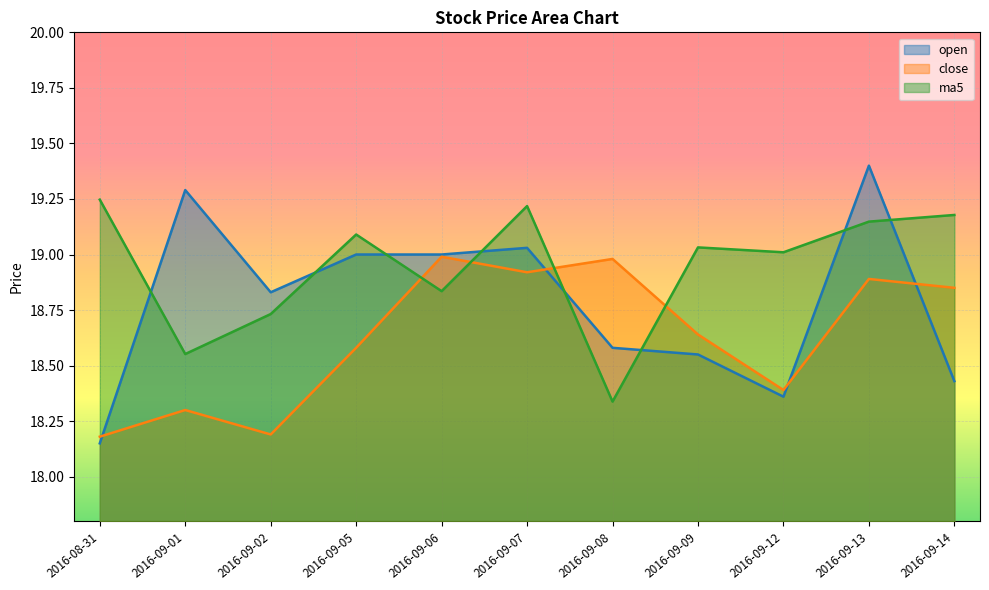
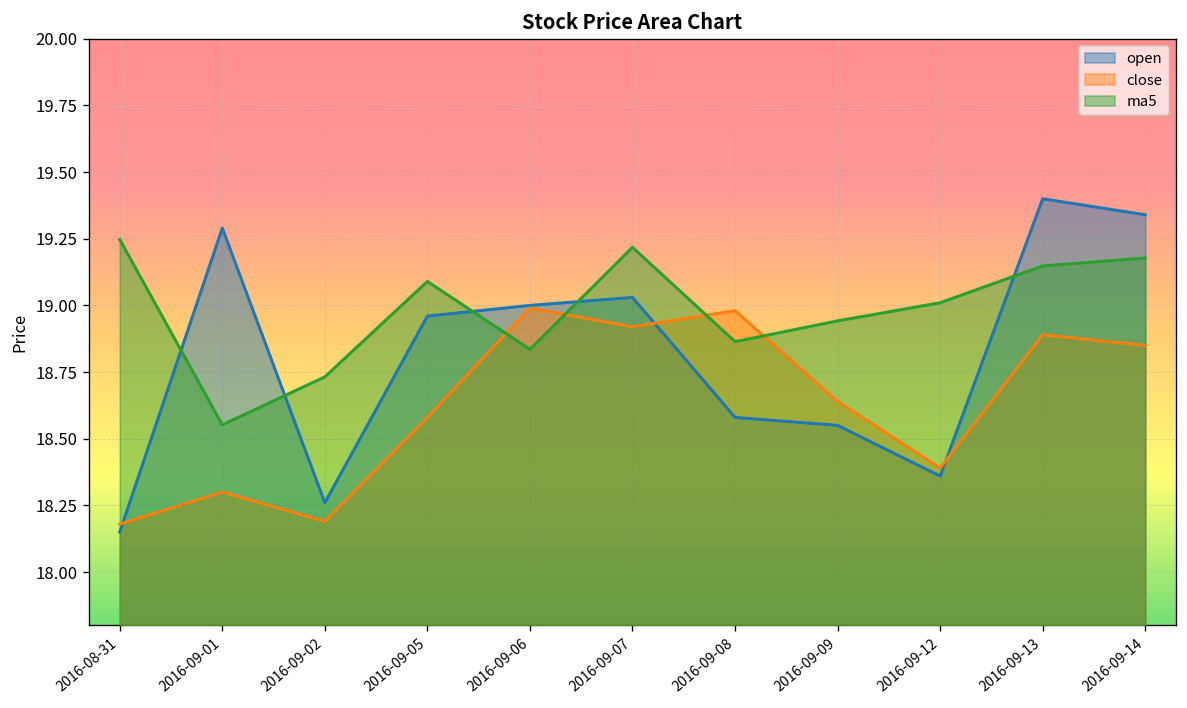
  {
    "open": {
      "2016-08-31": 18.15,
      "2016-09-01": 19.29,
-     "2016-09-02": 18.83,
-     "2016-09-05": 19.00,
+     "2016-09-02": 18.26,
+     "2016-09-05": 18.96,
      "2016-09-07": 19.03,
      "2016-09-08": 18.58,
      "2016-09-09": 18.55,
      "2016-09-12": 18.36,
      "2016-09-13": 19.40,
-     "2016-09-14": 18.43
+     "2016-09-14": 19.34
    },
    "close": {
      "2016-08-31": 18.18,
      "2016-09-01": 18.30,
      "2016-09-02": 18.19,
      "2016-09-05": 18.58,
      "2016-09-07": 18.92,
      "2016-09-08": 18.98,
      "2016-09-09": 18.64,
      "2016-09-12": 18.39,
      "2016-09-13": 18.89,
      "2016-09-14": 18.85
    },
    "ma5": {
      "2016-08-31": 19.25,
      "2016-09-01": 18.55,
      "2016-09-02": 18.73,
      "2016-09-05": 19.09,
      "2016-09-06": 18.84,
      "2016-09-07": 19.22,
-     "2016-09-08": 18.34,
-     "2016-09-09": 19.03,
+     "2016-09-08": 18.86,
+     "2016-09-09": 18.94,
      "2016-09-12": 19.01,
      "2016-09-13": 19.15,
      "2016-09-14": 19.18
    }
  }
